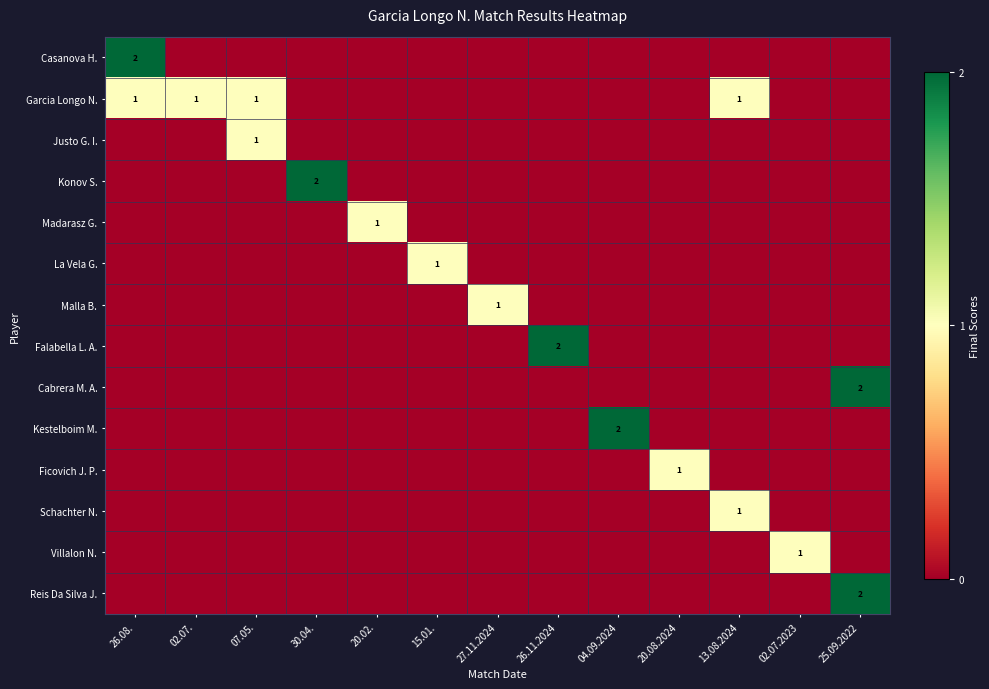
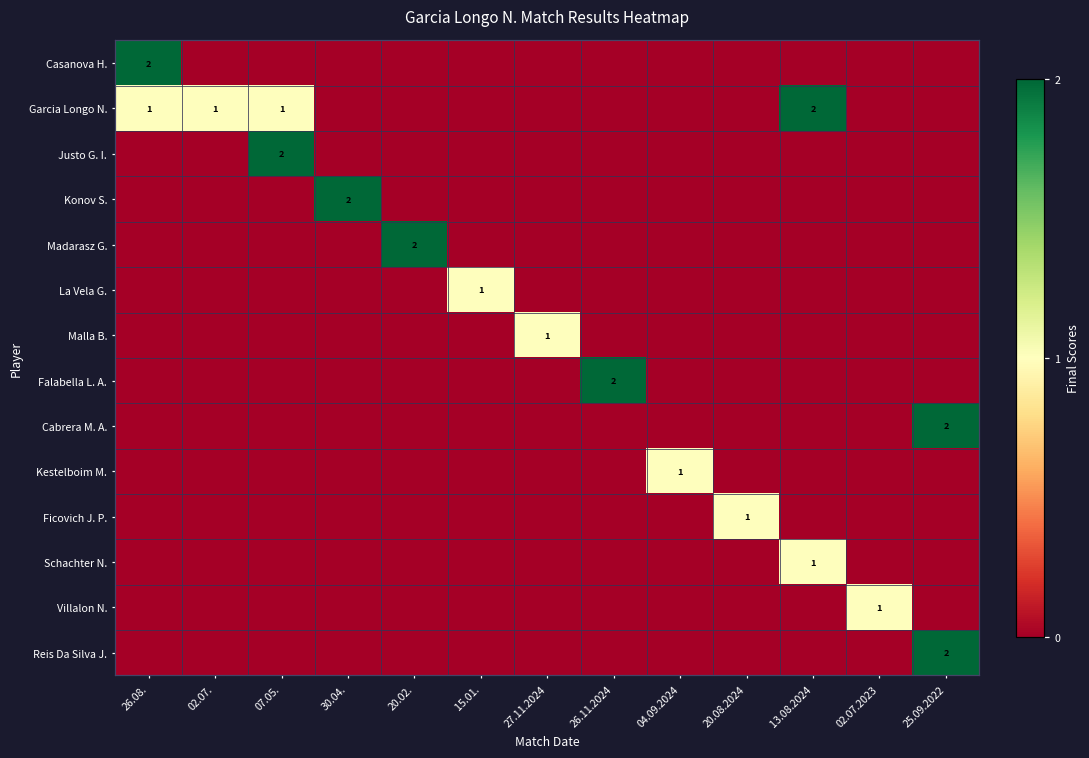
  {
    "Casanova H.": {
      "26.08.": 2
    },
    "Garcia Longo N.": {
      "26.08.": 1,
      "02.07.": 1,
      "07.05.": 1,
-     "13.08.2024": 1
+     "13.08.2024": 2
    },
    "Justo G. I.": {
-     "07.05.": 1
+     "07.05.": 2
    },
    "Konov S.": {
      "30.04.": 2
    },
    "Madarasz G.": {
-     "20.02.": 1
+     "20.02.": 2
    },
    "La Vela G.": {
      "15.01.": 1
    },
    "Malla B.": {
      "27.11.2024": 1
    },
    "Falabella L. A.": {
      "26.11.2024": 2
    },
    "Cabrera M. A.": {
      "25.09.2022": 2
    },
    "Kestelboim M.": {
-     "04.09.2024": 2
+     "04.09.2024": 1
    },
    "Ficovich J. P.": {
      "20.08.2024": 1
    },
    "Schachter N.": {
      "13.08.2024": 1
    },
    "Villalon N.": {
      "02.07.2023": 1
    },
    "Reis Da Silva J.": {
      "25.09.2022": 2
    }
  }
